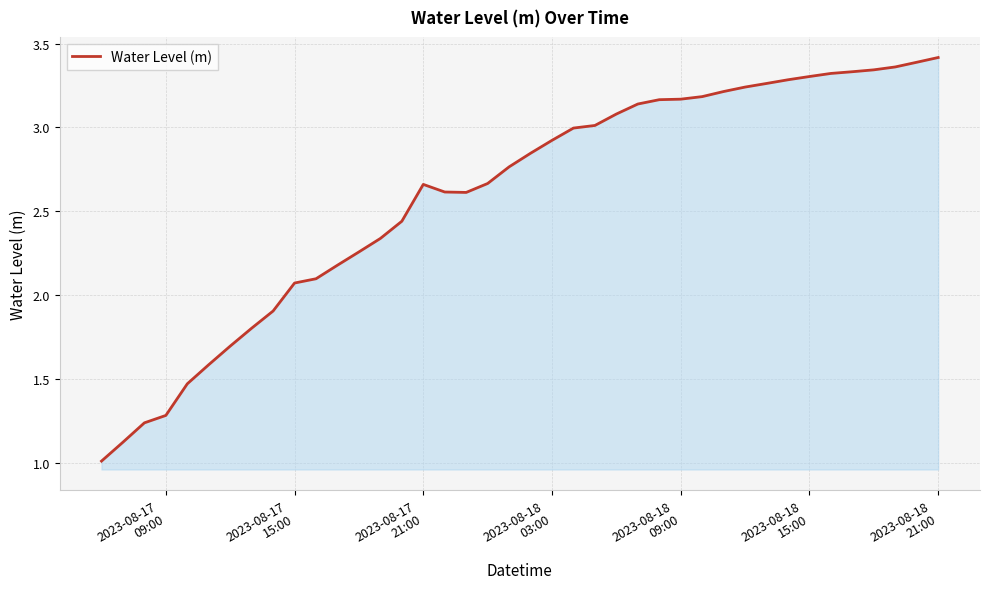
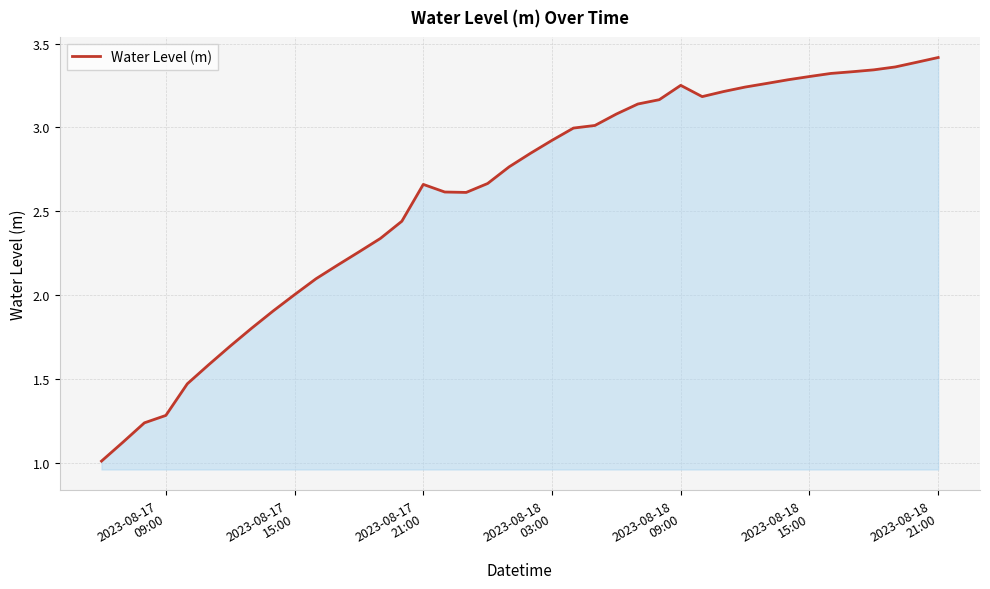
  {
    "2023-08-17 09:00": 1.28,
-   "2023-08-17 15:00": 2.07,
+   "2023-08-17 15:00": 2.00,
    "2023-08-17 21:00": 2.66,
    "2023-08-18 03:00": 2.92,
-   "2023-08-18 09:00": 3.17,
+   "2023-08-18 09:00": 3.25,
    "2023-08-18 15:00": 3.30,
    "2023-08-18 21:00": 3.42
  }
